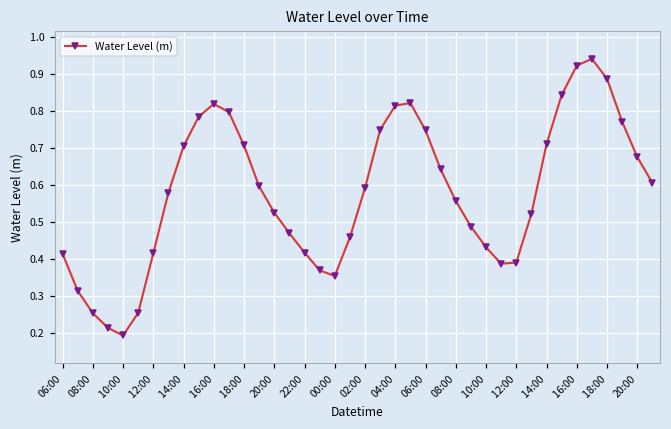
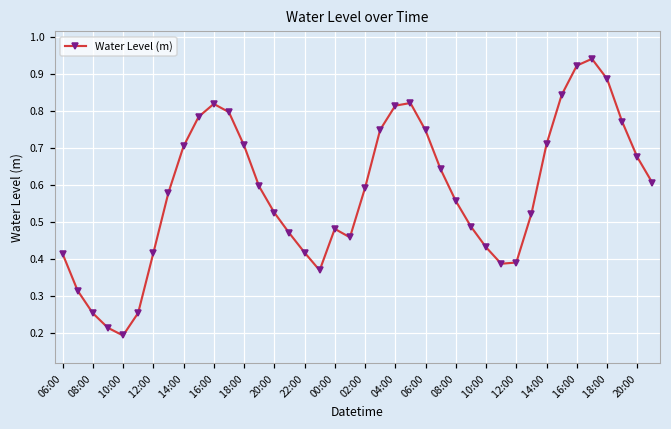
  {
    "22:00": 0.42,
-   "00:00": 0.36,
+   "00:00": 0.48,
    "02:00": 0.59,
    "04:00": 0.82
  }
